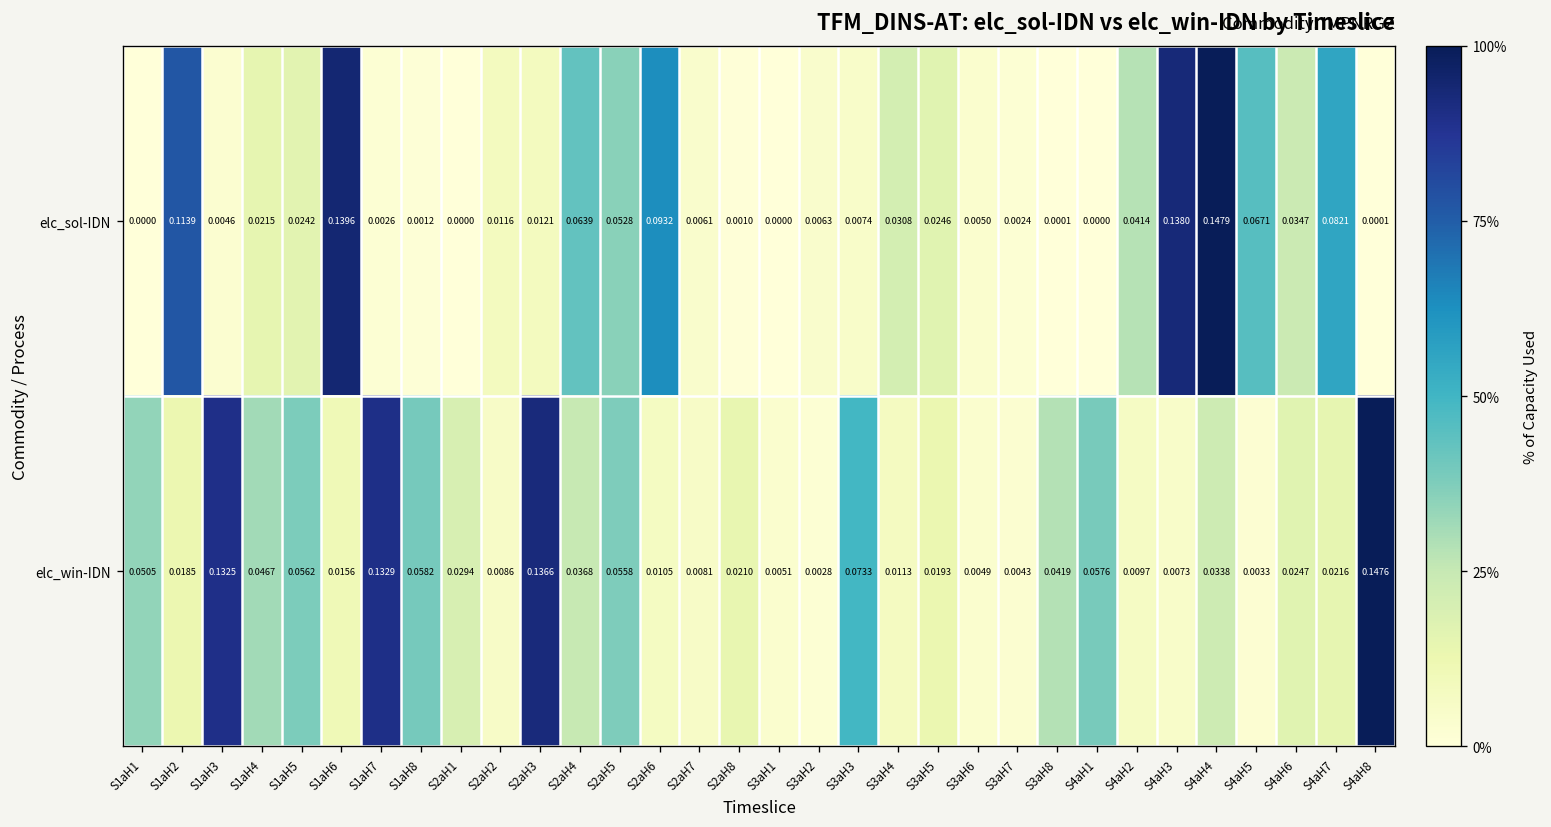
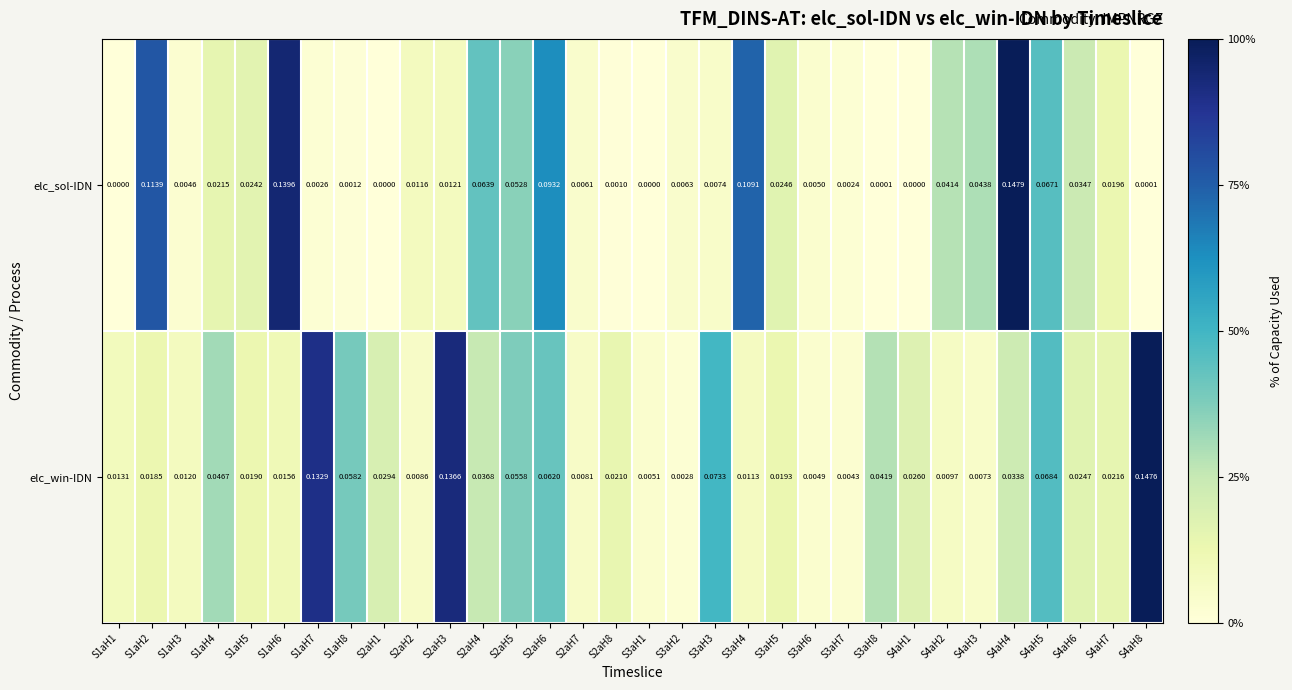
  {
    "elc_sol-IDN": {
      "S1aH1": 0.0000,
      "S1aH2": 0.1139,
      "S1aH3": 0.0046,
      "S1aH4": 0.0215,
      "S1aH5": 0.0242,
      "S1aH6": 0.1396,
      "S1aH7": 0.0026,
      "S1aH8": 0.0012,
      "S2aH1": 0.0000,
      "S2aH2": 0.0116,
      "S2aH3": 0.0121,
      "S2aH4": 0.0639,
      "S2aH5": 0.0528,
      "S2aH6": 0.0932,
      "S2aH7": 0.0061,
      "S2aH8": 0.0010,
      "S3aH1": 0.0000,
      "S3aH2": 0.0063,
      "S3aH3": 0.0074,
-     "S3aH4": 0.0308,
+     "S3aH4": 0.1091,
      "S3aH5": 0.0246,
      "S3aH6": 0.0050,
      "S3aH7": 0.0024,
      "S3aH8": 0.0001,
      "S4aH1": 0.0000,
      "S4aH2": 0.0414,
-     "S4aH3": 0.1380,
+     "S4aH3": 0.0438,
      "S4aH4": 0.1479,
      "S4aH5": 0.0671,
      "S4aH6": 0.0347,
-     "S4aH7": 0.0821,
+     "S4aH7": 0.0196,
      "S4aH8": 0.0001
    },
    "elc_win-IDN": {
-     "S1aH1": 0.0505,
+     "S1aH1": 0.0131,
      "S1aH2": 0.0185,
-     "S1aH3": 0.1325,
+     "S1aH3": 0.0120,
      "S1aH4": 0.0467,
-     "S1aH5": 0.0562,
+     "S1aH5": 0.0190,
      "S1aH6": 0.0156,
      "S1aH7": 0.1329,
      "S1aH8": 0.0582,
      "S2aH1": 0.0294,
      "S2aH2": 0.0086,
      "S2aH3": 0.1366,
      "S2aH4": 0.0368,
      "S2aH5": 0.0558,
-     "S2aH6": 0.0105,
+     "S2aH6": 0.0620,
      "S2aH7": 0.0081,
      "S2aH8": 0.0210,
      "S3aH1": 0.0051,
      "S3aH2": 0.0028,
      "S3aH3": 0.0733,
      "S3aH4": 0.0113,
      "S3aH5": 0.0193,
      "S3aH6": 0.0049,
      "S3aH7": 0.0043,
      "S3aH8": 0.0419,
-     "S4aH1": 0.0576,
+     "S4aH1": 0.0260,
      "S4aH2": 0.0097,
      "S4aH3": 0.0073,
      "S4aH4": 0.0338,
-     "S4aH5": 0.0033,
+     "S4aH5": 0.0684,
      "S4aH6": 0.0247,
      "S4aH7": 0.0216,
      "S4aH8": 0.1476
    }
  }
